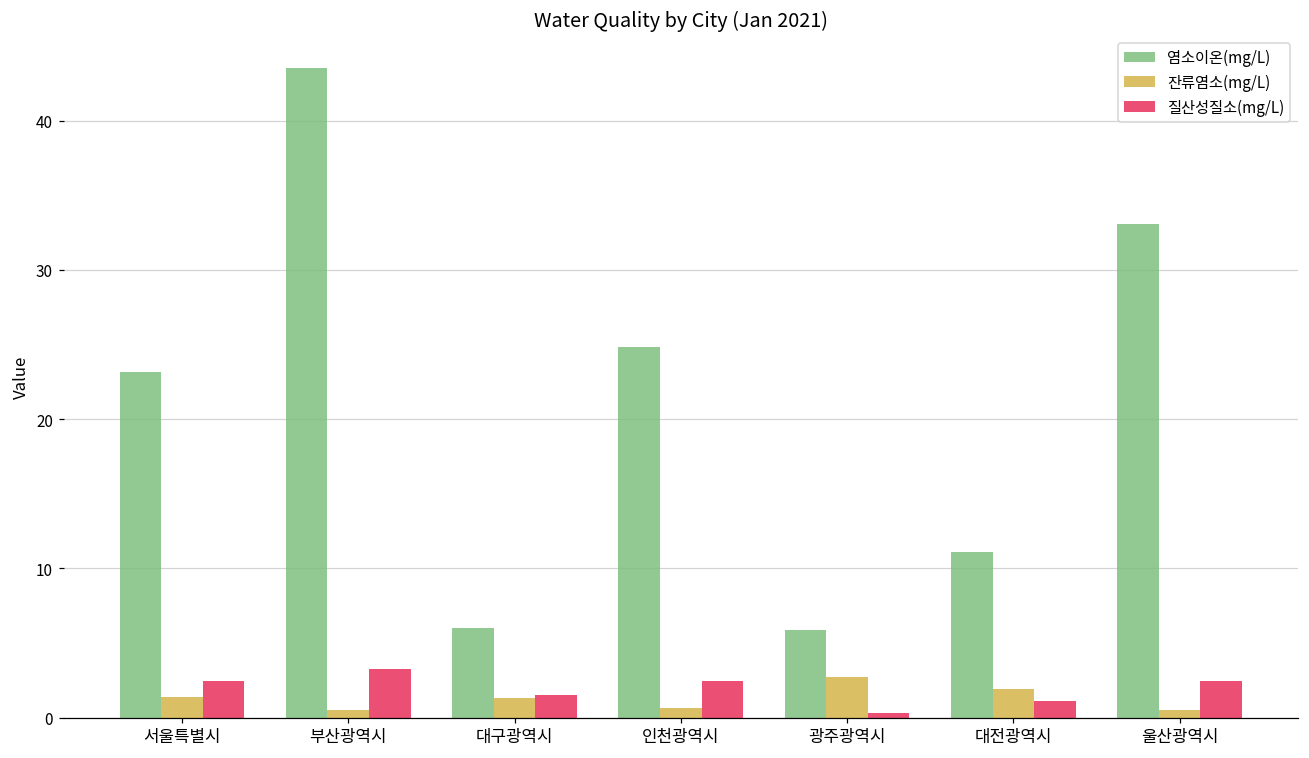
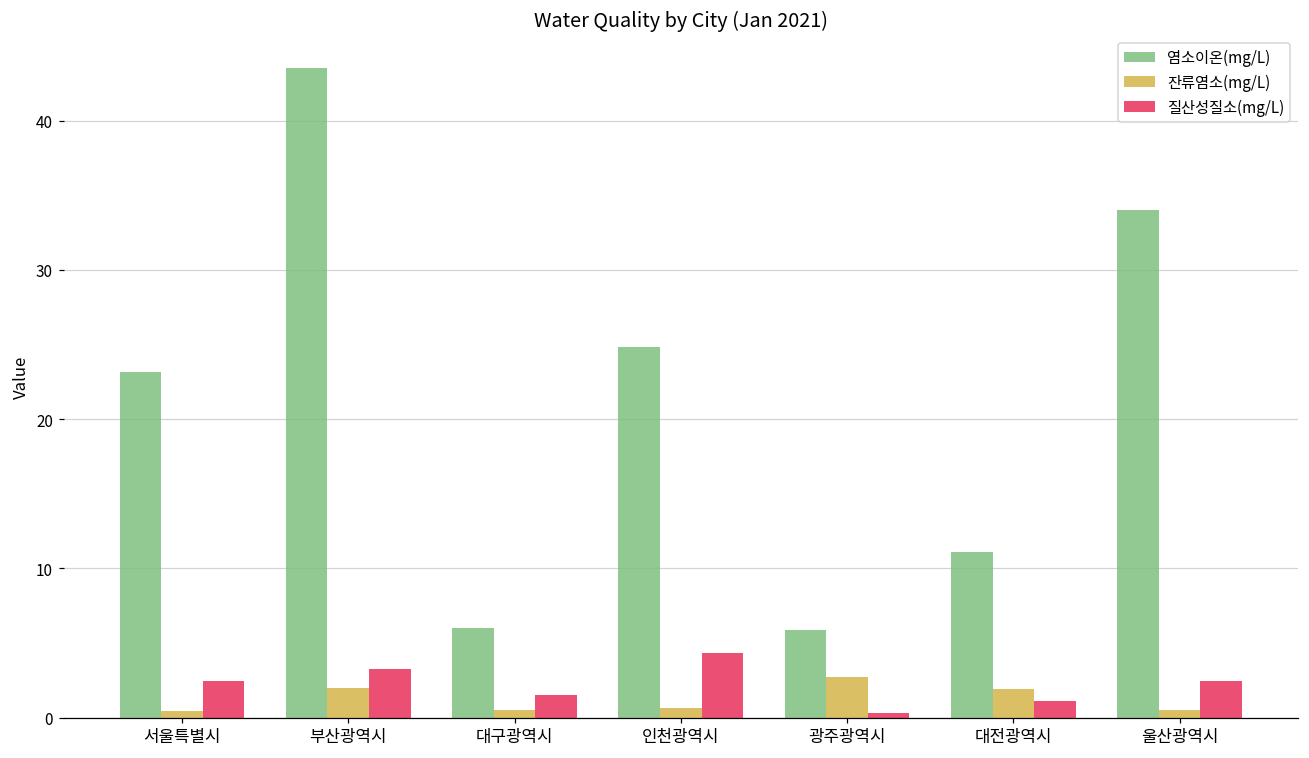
  {
    "염소이온(mg/L)": {
      "서울특별시": 23.2,
      "부산광역시": 43.5,
      "대구광역시": 6.0,
      "인천광역시": 24.8,
      "광주광역시": 5.9,
      "대전광역시": 11.1,
-     "울산광역시": 33.1
+     "울산광역시": 34.0
    },
    "잔류염소(mg/L)": {
-     "서울특별시": 1.4,
-     "부산광역시": 0.5,
-     "대구광역시": 1.3,
+     "서울특별시": 0.5,
+     "부산광역시": 2.0,
+     "대구광역시": 0.5,
      "인천광역시": 0.7,
      "광주광역시": 2.7,
      "대전광역시": 1.9,
      "울산광역시": 0.5
    },
    "질산성질소(mg/L)": {
      "서울특별시": 2.5,
      "부산광역시": 3.2,
      "대구광역시": 1.5,
-     "인천광역시": 2.5,
+     "인천광역시": 4.3,
      "광주광역시": 0.3,
      "대전광역시": 1.1,
      "울산광역시": 2.5
    }
  }
